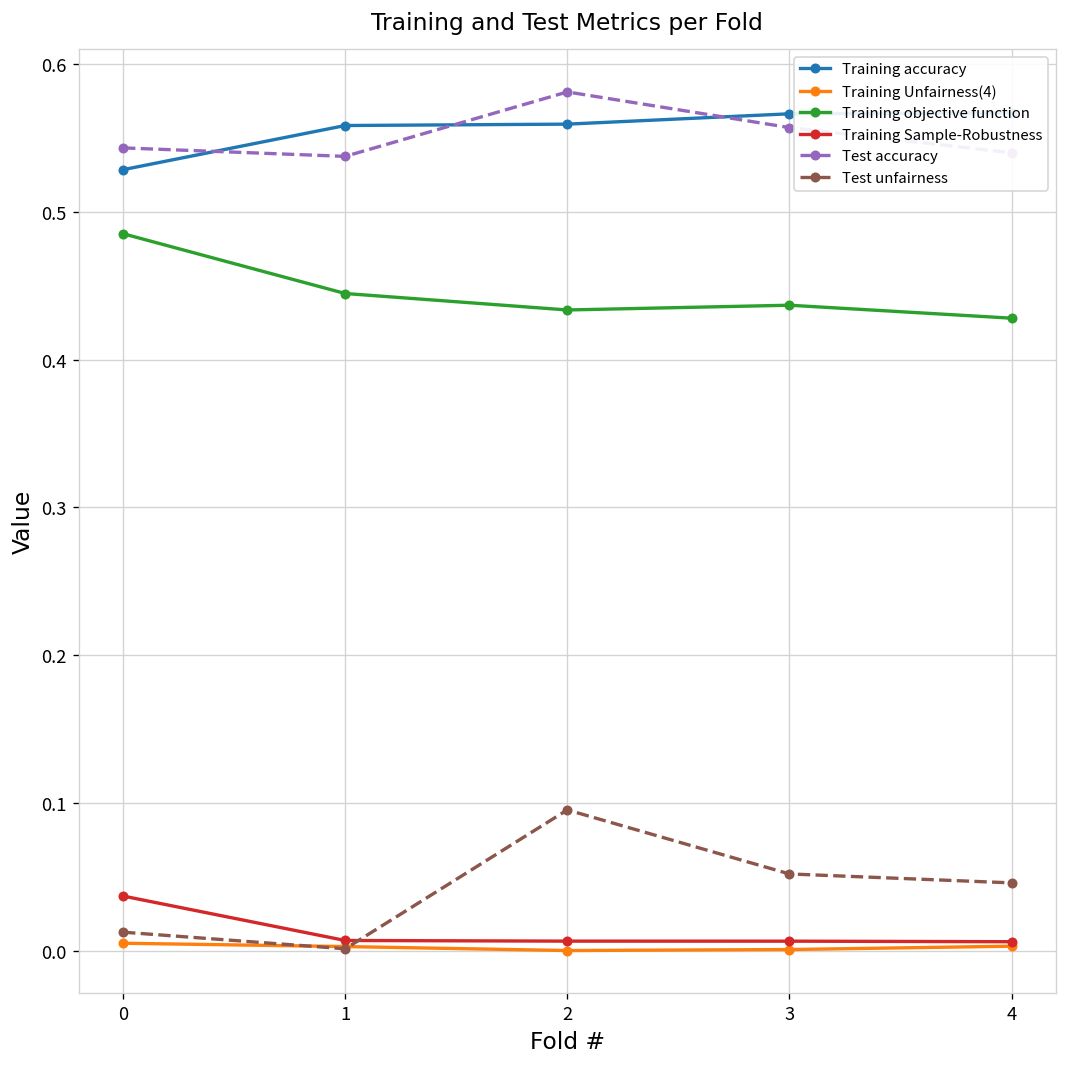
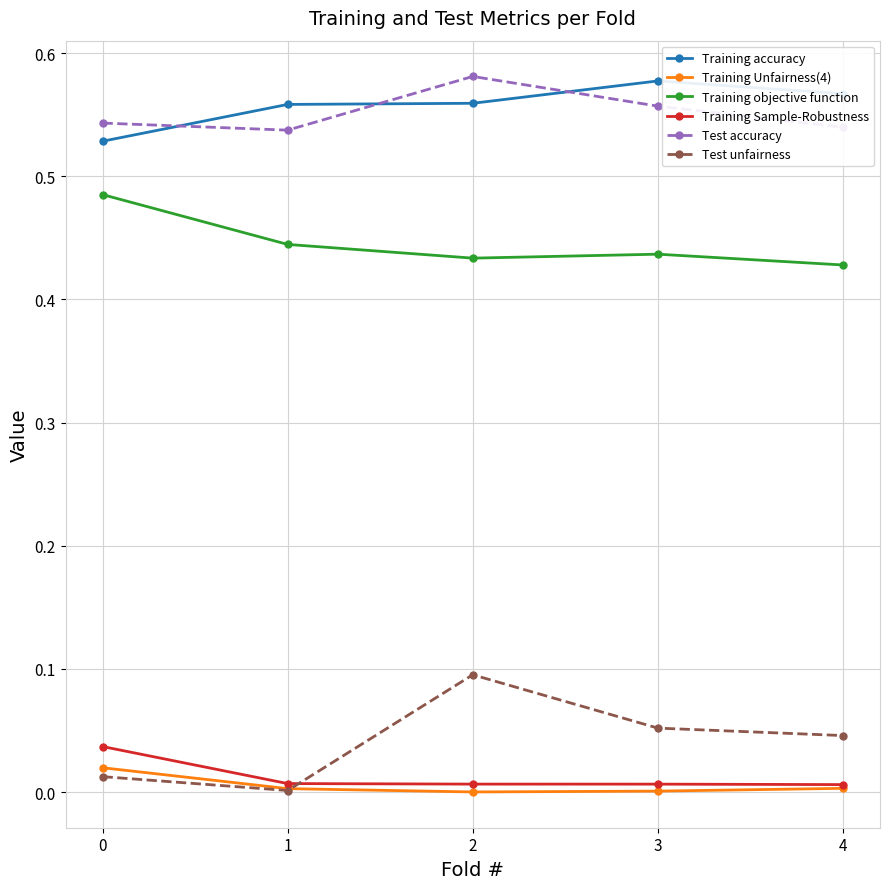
  {
    "Training accuracy": {
      "0": 0.528,
      "1": 0.558,
      "2": 0.559,
-     "3": 0.566
+     "3": 0.577
    },
    "Training Unfairness(4)": {
-     "0": 0.005,
+     "0": 0.020,
      "2": 0.000,
      "3": 0.001,
      "4": 0.003
    },
    "Training objective function": {
      "0": 0.485,
      "1": 0.445,
      "2": 0.434,
      "3": 0.437,
      "4": 0.428
    },
    "Training Sample-Robustness": {
      "0": 0.037,
      "1": 0.007,
      "2": 0.007,
      "3": 0.007,
      "4": 0.006
    },
    "Test accuracy": {
      "0": 0.543,
      "1": 0.537,
      "2": 0.581,
      "3": 0.557
    },
    "Test unfairness": {
      "0": 0.013,
      "2": 0.095,
      "3": 0.052,
      "4": 0.046
    }
  }
